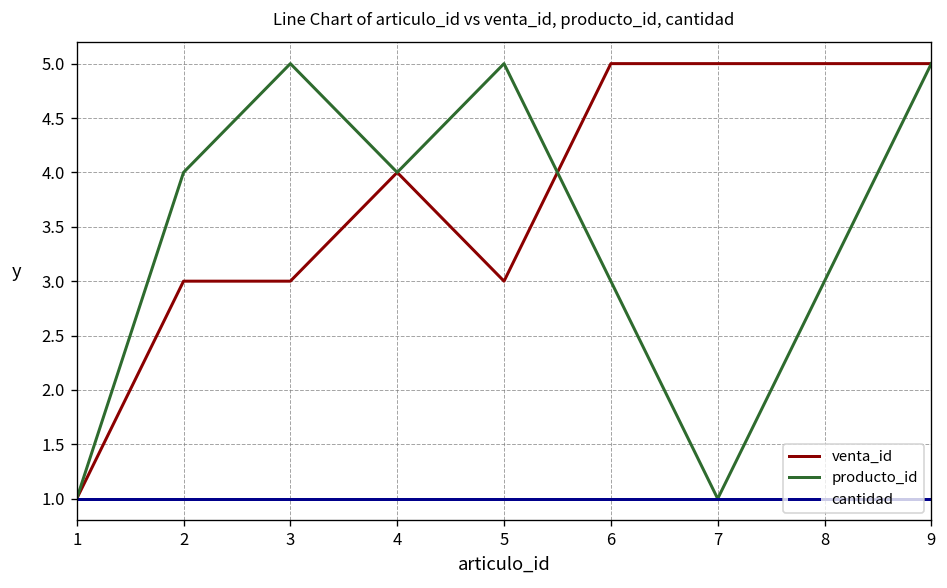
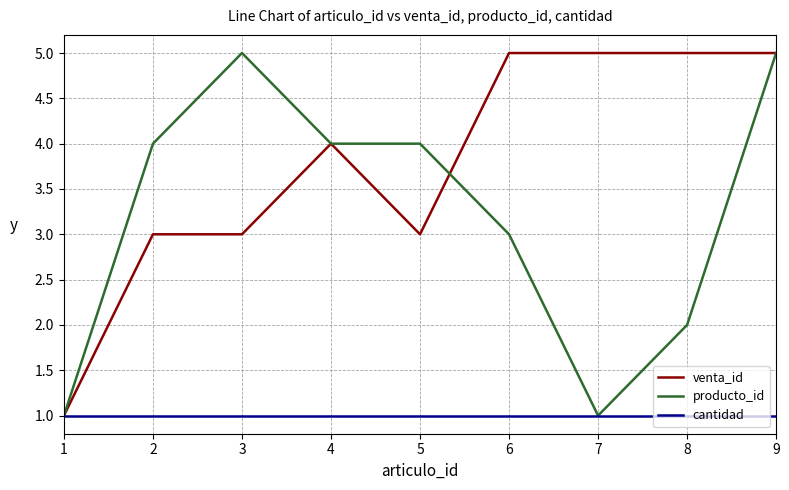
  {
    "venta_id": {
      "2": 3,
      "3": 3,
      "5": 3,
      "6": 5,
      "7": 5,
      "8": 5
    },
    "producto_id": {
      "2": 4,
      "3": 5,
-     "5": 5,
+     "5": 4,
      "6": 3,
-     "8": 3
+     "8": 2
    },
    "cantidad": {
      "2": 1,
      "3": 1,
      "4": 1,
      "5": 1,
      "6": 1,
      "9": 1
    }
  }
